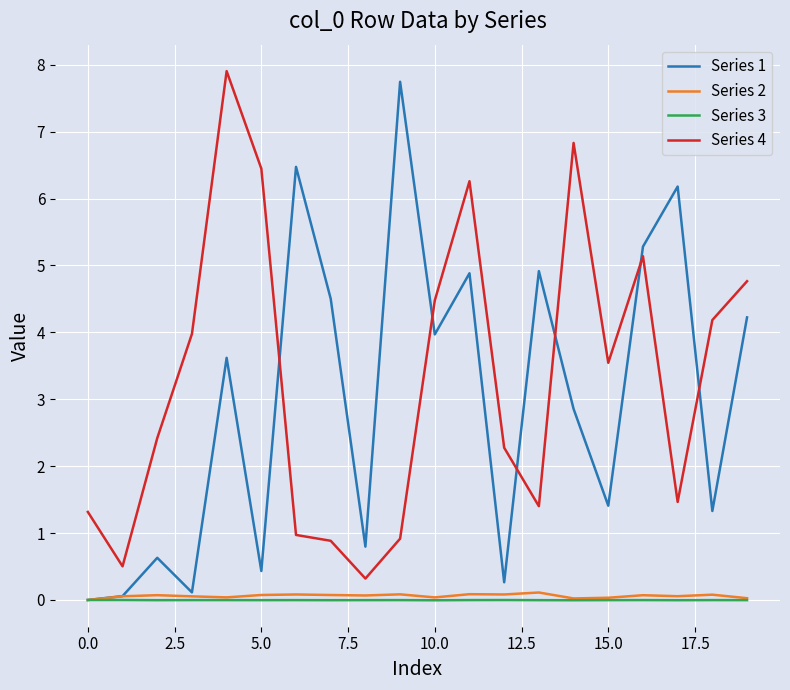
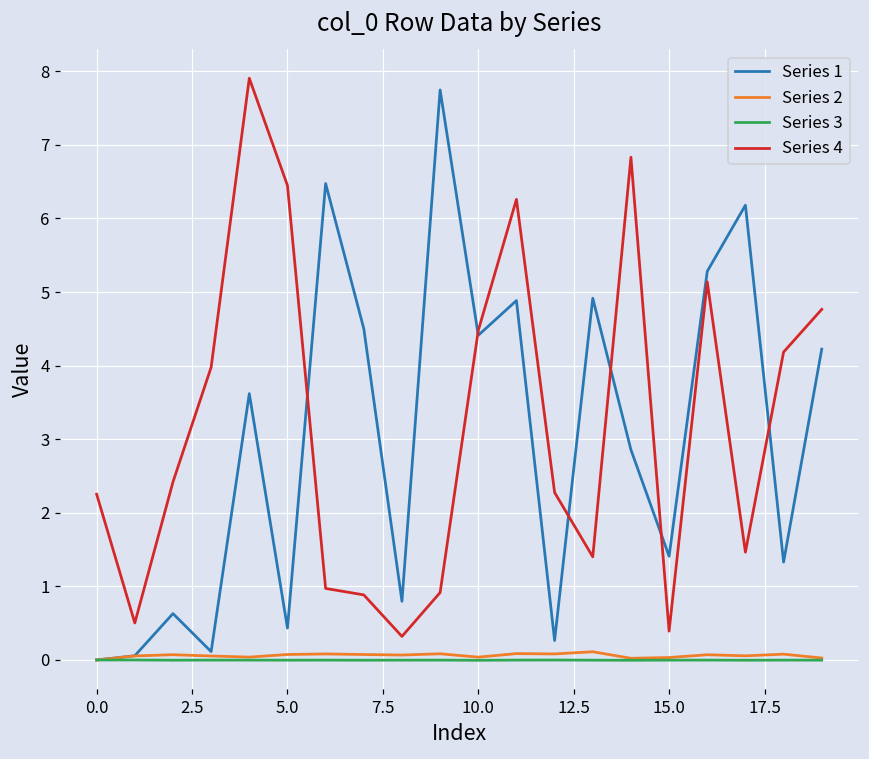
  {
    "Series 1": {
      "5.0": 0.4,
-     "10.0": 4.0,
+     "10.0": 4.4,
      "15.0": 1.4
    },
    "Series 2": {
      "5.0": 0.1,
      "10.0": 0.0
    },
    "Series 3": {
      "5.0": 0.0,
      "10.0": 0.0
    },
    "Series 4": {
-     "0.0": 1.3,
+     "0.0": 2.3,
      "5.0": 6.4,
      "10.0": 4.5,
-     "15.0": 3.5
+     "15.0": 0.4
    }
  }
